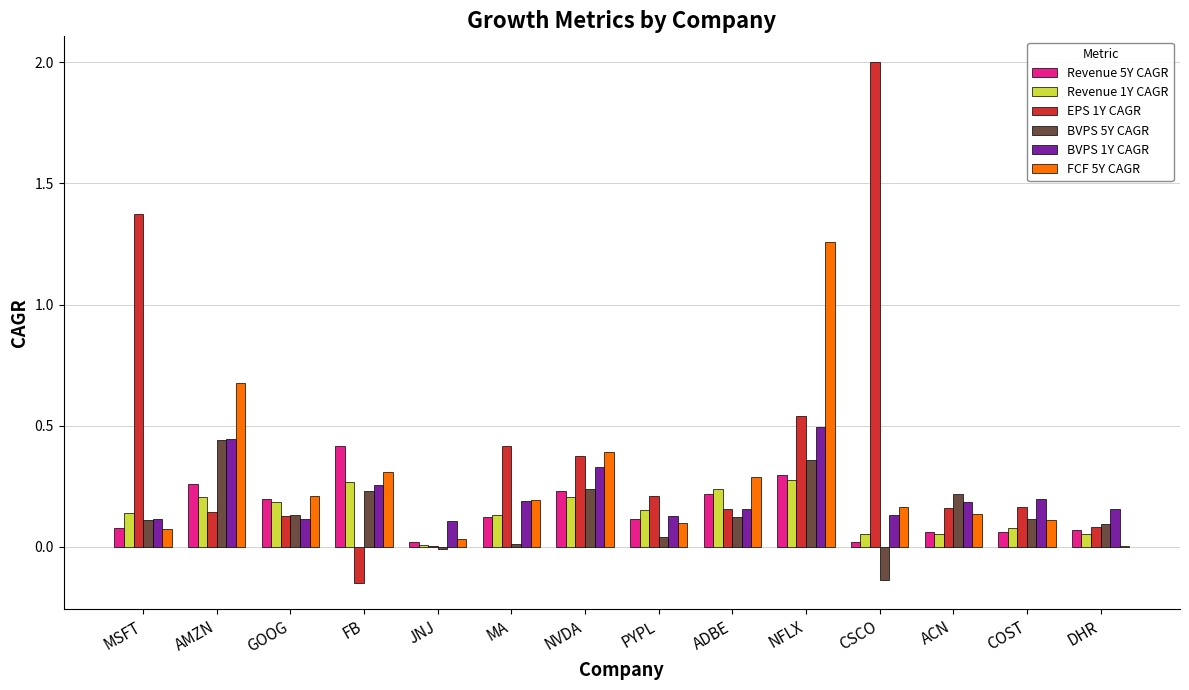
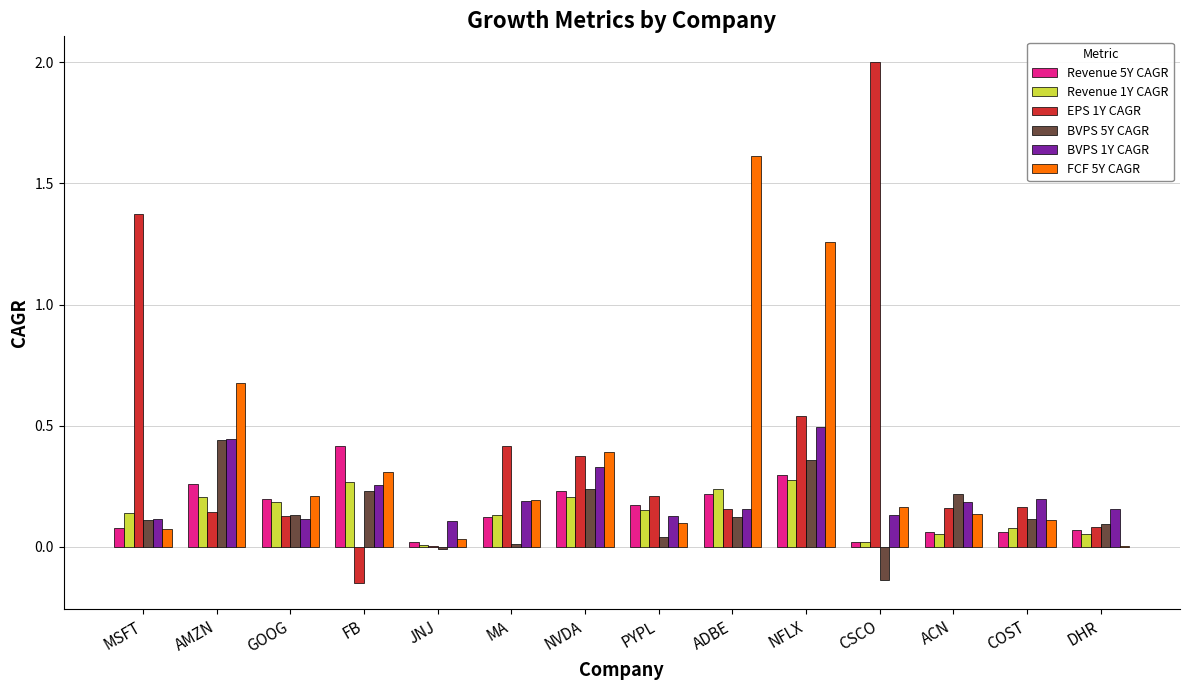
  {
    "Revenue 5Y CAGR": {
      "MSFT": 0.08,
      "AMZN": 0.26,
      "GOOG": 0.20,
      "FB": 0.41,
      "JNJ": 0.02,
      "MA": 0.12,
      "NVDA": 0.23,
-     "PYPL": 0.12,
+     "PYPL": 0.17,
      "ADBE": 0.22,
      "NFLX": 0.30,
      "CSCO": 0.02,
      "ACN": 0.06,
      "COST": 0.06,
      "DHR": 0.07
    },
    "Revenue 1Y CAGR": {
      "MSFT": 0.14,
      "AMZN": 0.20,
      "GOOG": 0.18,
      "FB": 0.27,
      "MA": 0.13,
      "NVDA": 0.21,
      "PYPL": 0.15,
      "ADBE": 0.24,
      "NFLX": 0.28,
-     "CSCO": 0.05,
+     "CSCO": 0.02,
      "ACN": 0.05,
      "COST": 0.08,
      "DHR": 0.05
    },
    "EPS 1Y CAGR": {
      "MSFT": 1.38,
      "AMZN": 0.14,
      "GOOG": 0.12,
      "FB": -0.15,
      "MA": 0.42,
      "NVDA": 0.38,
      "PYPL": 0.21,
      "ADBE": 0.15,
      "NFLX": 0.54,
      "CSCO": 2.00,
      "ACN": 0.16,
      "COST": 0.17,
      "DHR": 0.08
    },
    "BVPS 5Y CAGR": {
      "MSFT": 0.11,
      "AMZN": 0.44,
      "GOOG": 0.13,
      "FB": 0.23,
      "JNJ": -0.01,
      "NVDA": 0.24,
      "PYPL": 0.04,
      "ADBE": 0.12,
      "NFLX": 0.36,
      "CSCO": -0.14,
      "ACN": 0.22,
      "COST": 0.11,
      "DHR": 0.10
    },
    "BVPS 1Y CAGR": {
      "MSFT": 0.11,
      "AMZN": 0.44,
      "GOOG": 0.11,
      "FB": 0.25,
      "JNJ": 0.11,
      "MA": 0.19,
      "NVDA": 0.33,
      "PYPL": 0.13,
      "ADBE": 0.16,
      "NFLX": 0.49,
      "CSCO": 0.13,
      "ACN": 0.18,
      "COST": 0.20,
      "DHR": 0.16
    },
    "FCF 5Y CAGR": {
      "MSFT": 0.07,
      "AMZN": 0.68,
      "GOOG": 0.21,
      "FB": 0.31,
      "JNJ": 0.03,
      "MA": 0.19,
      "NVDA": 0.39,
      "PYPL": 0.10,
-     "ADBE": 0.29,
+     "ADBE": 1.61,
      "NFLX": 1.26,
      "CSCO": 0.16,
      "ACN": 0.14,
      "COST": 0.11
    }
  }
